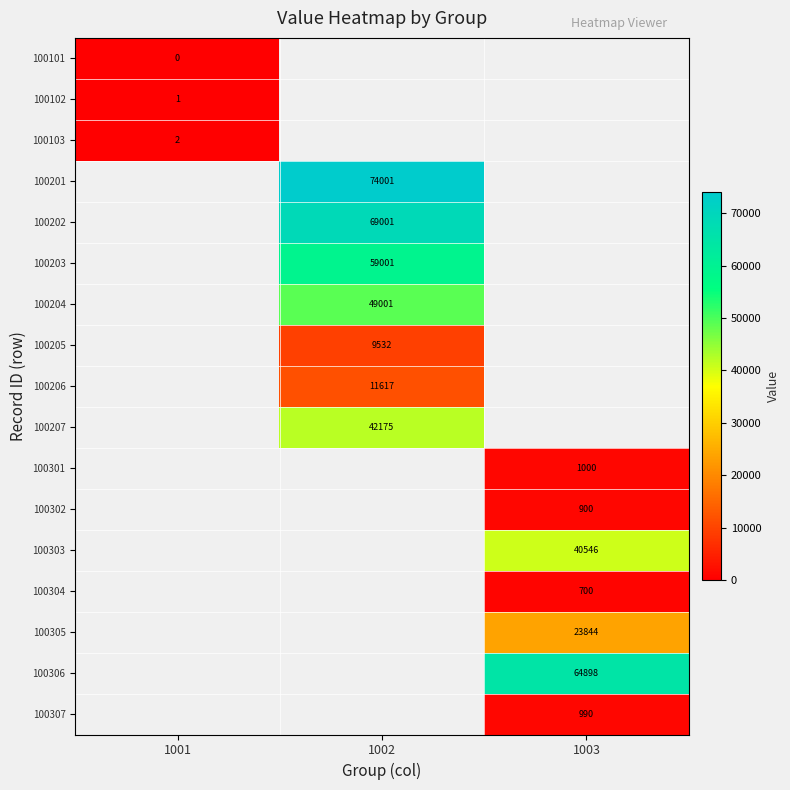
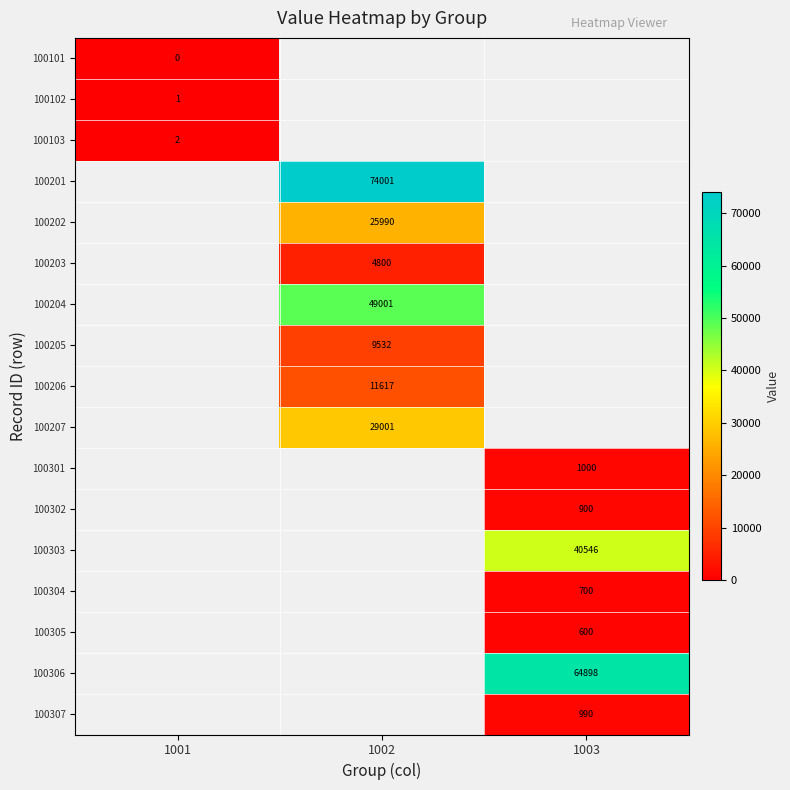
  {
    "100101": {
      "1001": 0
    },
    "100102": {
      "1001": 1
    },
    "100103": {
      "1001": 2
    },
    "100201": {
      "1002": 74001
    },
    "100202": {
-     "1002": 69001
+     "1002": 25990
    },
    "100203": {
-     "1002": 59001
+     "1002": 4800
    },
    "100204": {
      "1002": 49001
    },
    "100205": {
      "1002": 9532
    },
    "100206": {
      "1002": 11617
    },
    "100207": {
-     "1002": 42175
+     "1002": 29001
    },
    "100301": {
      "1003": 1000
    },
    "100302": {
      "1003": 900
    },
    "100303": {
      "1003": 40546
    },
    "100304": {
      "1003": 700
    },
    "100305": {
-     "1003": 23844
+     "1003": 600
    },
    "100306": {
      "1003": 64898
    },
    "100307": {
      "1003": 990
    }
  }
